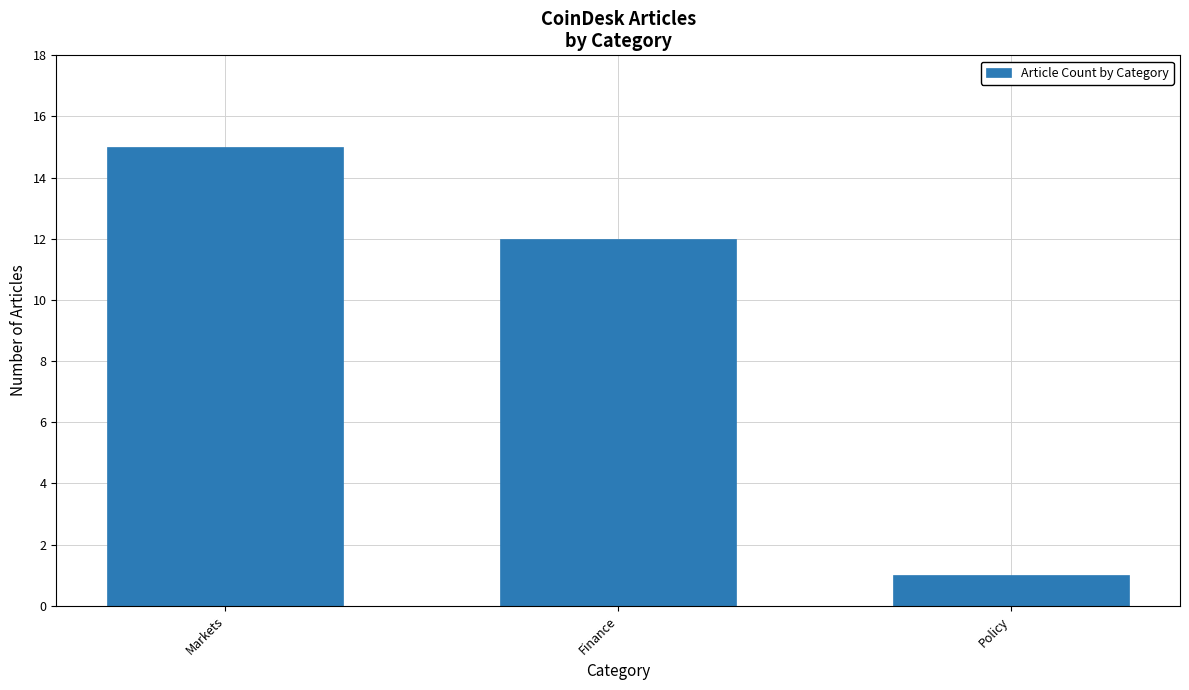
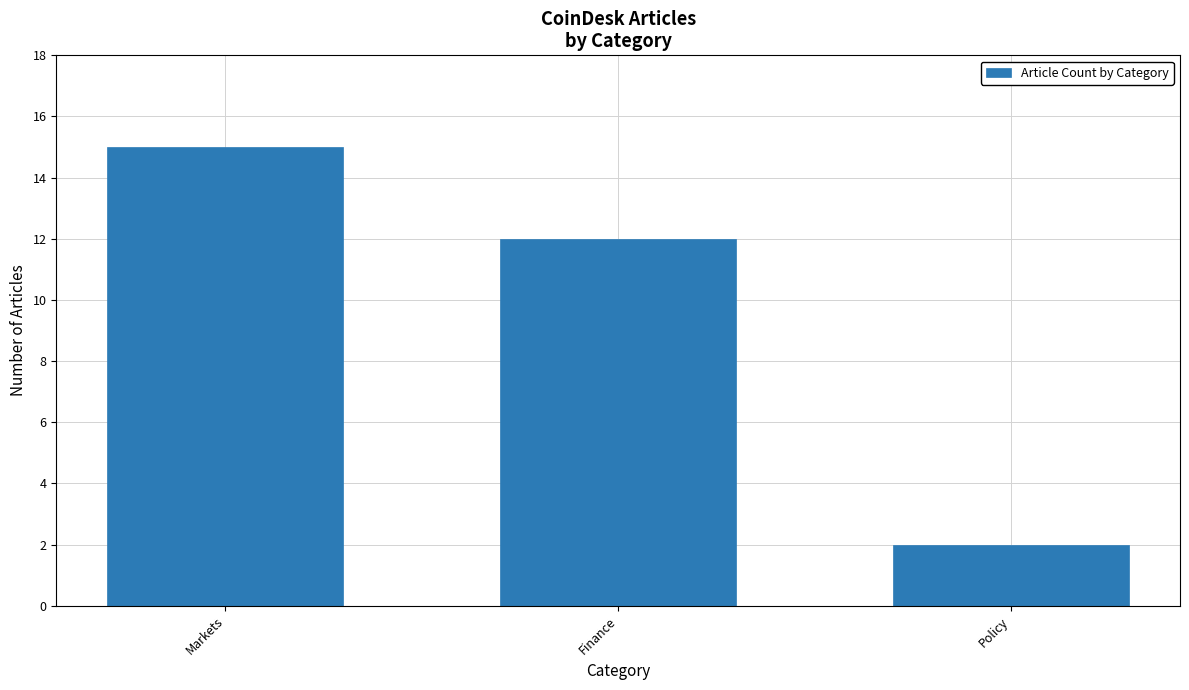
  {
    "Markets": 15,
    "Finance": 12,
-   "Policy": 1
+   "Policy": 2
  }
